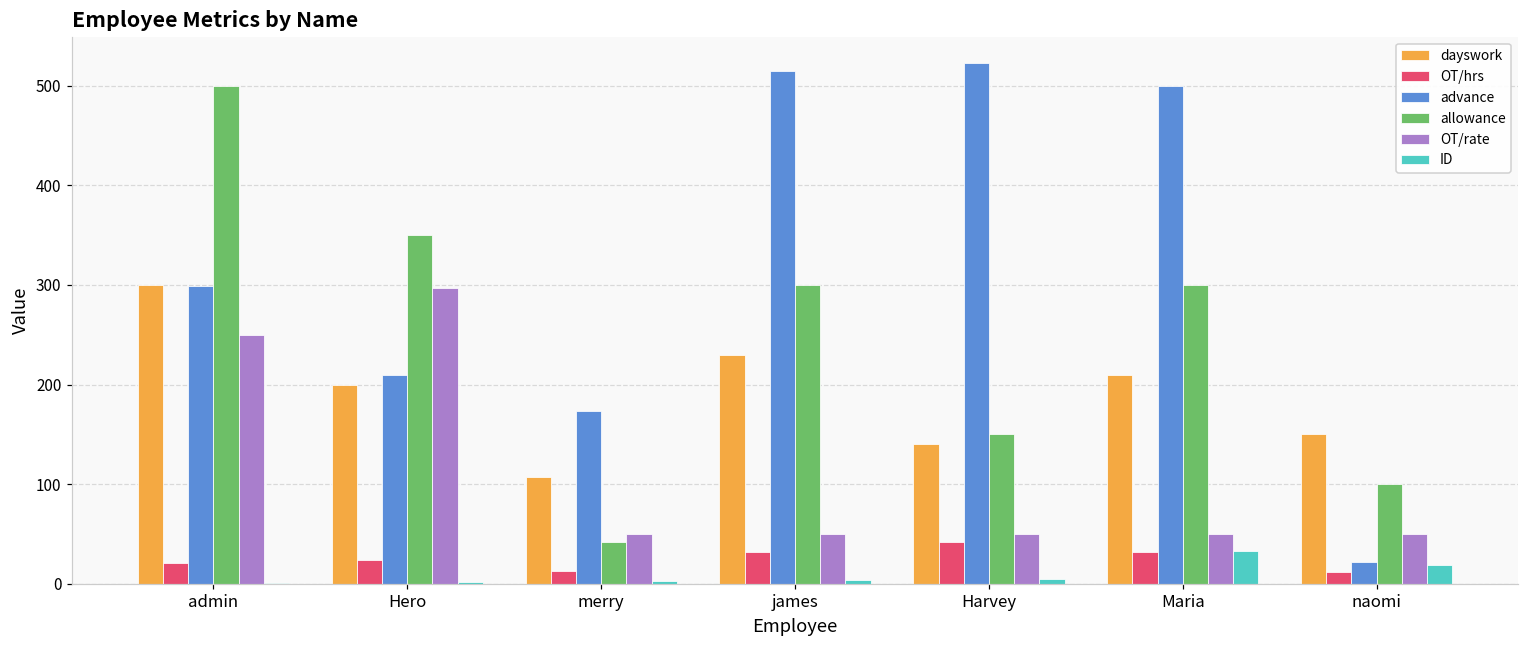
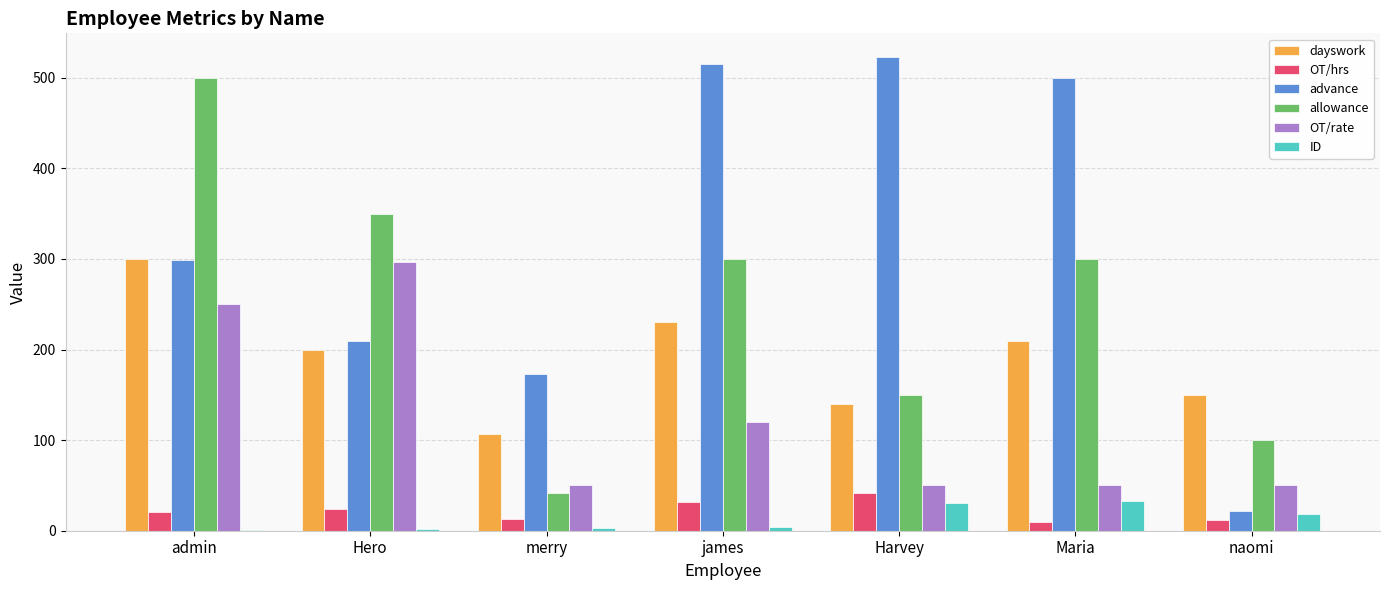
  {
    "dayswork": {
      "admin": 300,
      "Hero": 200,
      "merry": 110,
      "james": 230,
      "Harvey": 140,
      "Maria": 210,
      "naomi": 150
    },
    "OT/hrs": {
      "admin": 20,
      "Hero": 20,
      "merry": 10,
      "james": 30,
      "Harvey": 40,
-     "Maria": 30,
+     "Maria": 10,
      "naomi": 10
    },
    "advance": {
      "admin": 300,
      "Hero": 210,
      "merry": 170,
      "james": 520,
      "Harvey": 520,
      "Maria": 500,
      "naomi": 20
    },
    "allowance": {
      "admin": 500,
      "Hero": 350,
      "merry": 40,
      "james": 300,
      "Harvey": 150,
      "Maria": 300,
      "naomi": 100
    },
    "OT/rate": {
      "admin": 250,
      "Hero": 300,
      "merry": 50,
-     "james": 50,
+     "james": 120,
      "Harvey": 50,
      "Maria": 50,
      "naomi": 50
    },
    "ID": {
      "merry": 0,
      "james": 0,
-     "Harvey": 10,
+     "Harvey": 30,
      "Maria": 30,
      "naomi": 20
    }
  }
